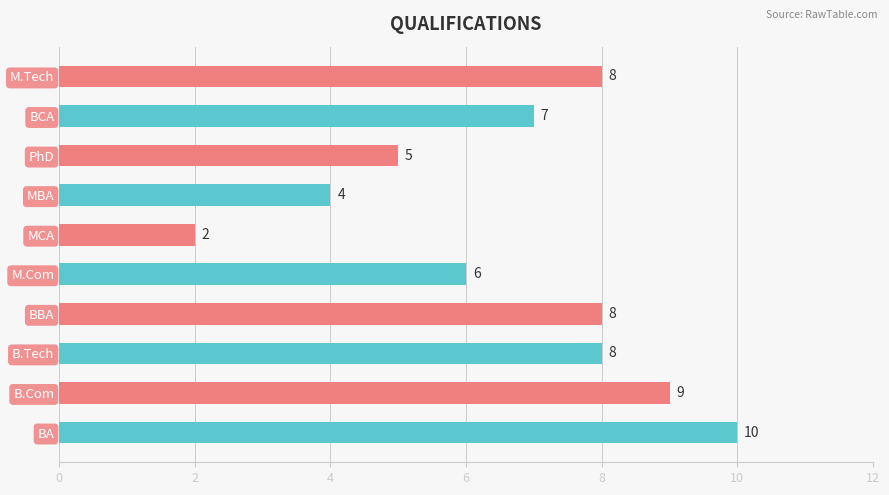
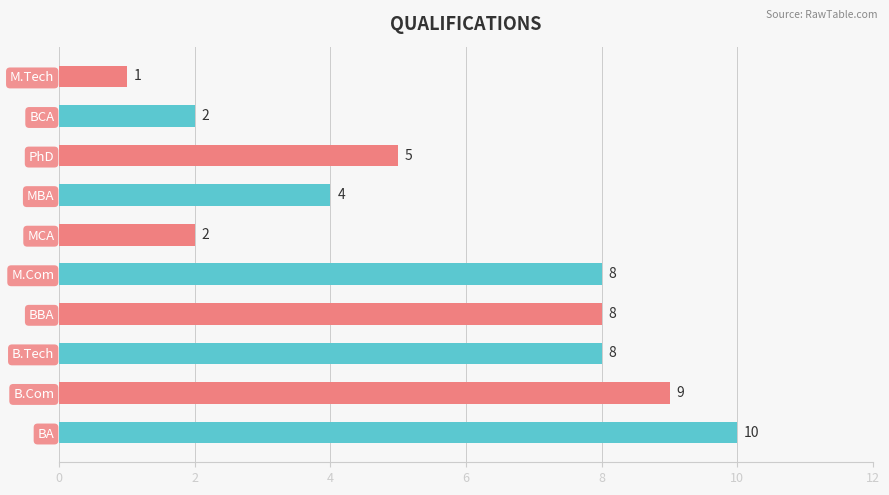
  {
-   "M.Tech": 8,
-   "BCA": 7,
+   "M.Tech": 1,
+   "BCA": 2,
    "PhD": 5,
    "MBA": 4,
    "MCA": 2,
-   "M.Com": 6,
+   "M.Com": 8,
    "BBA": 8,
    "B.Tech": 8,
    "B.Com": 9,
    "BA": 10
  }
